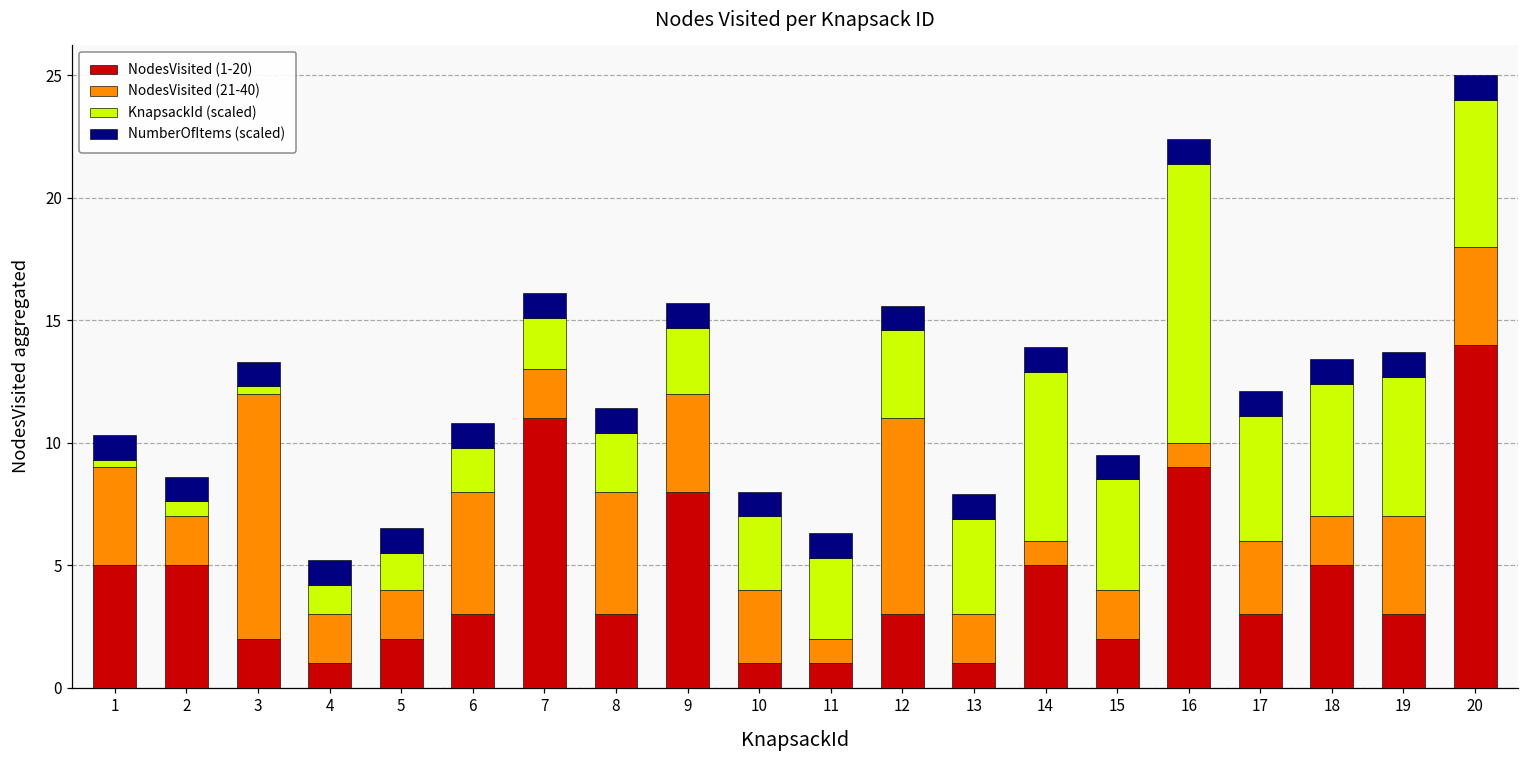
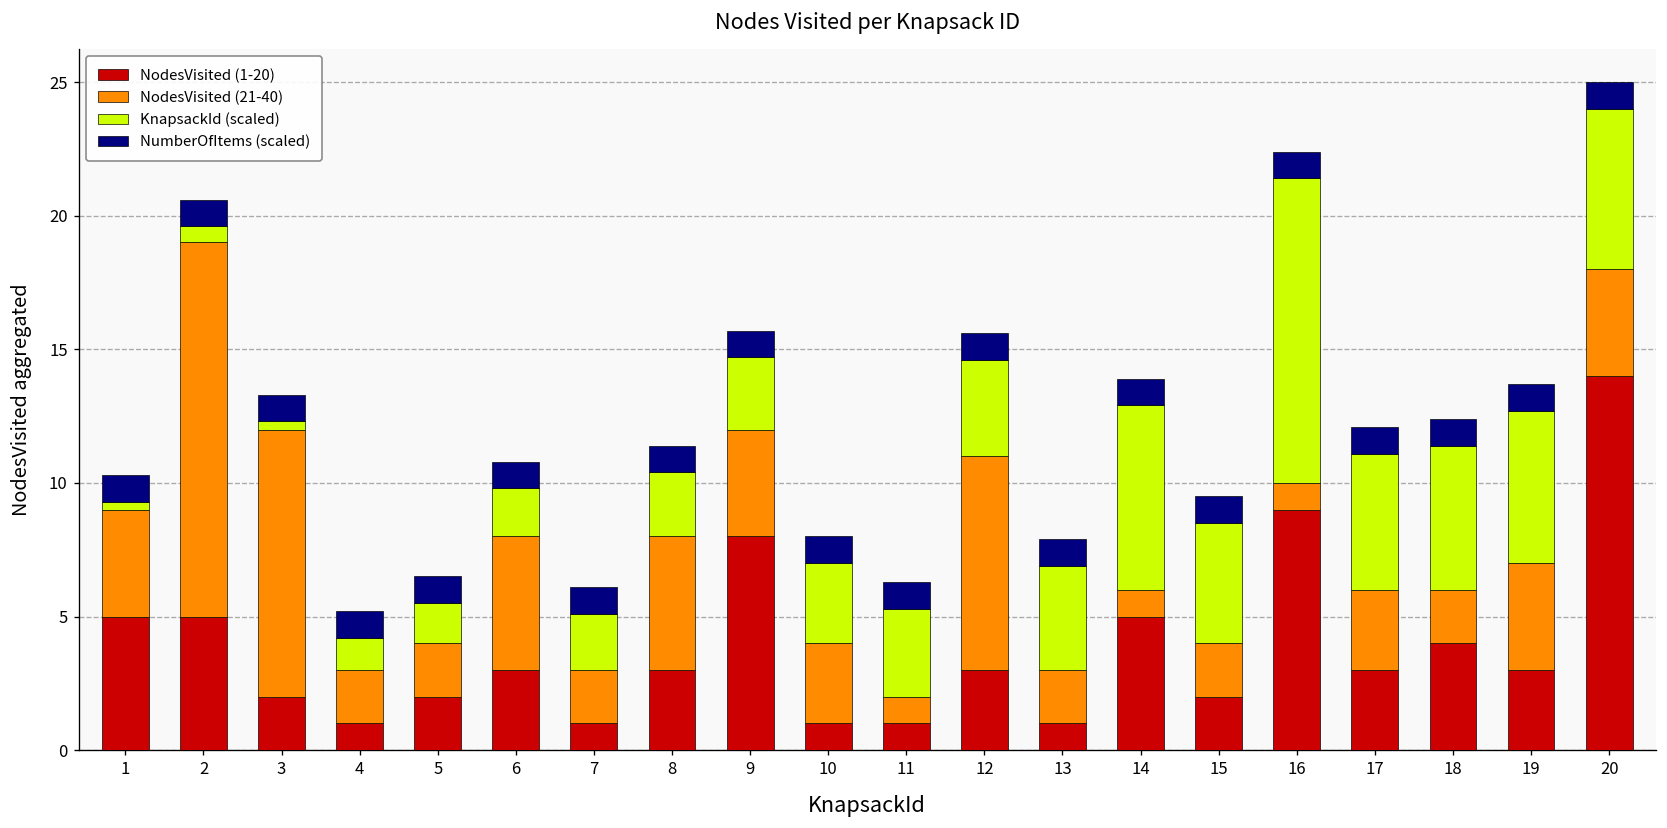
  {
    "NodesVisited (1-20)": {
      "1": 5,
      "2": 5,
      "3": 2,
      "4": 1,
      "5": 2,
      "6": 3,
-     "7": 11,
+     "7": 1,
      "8": 3,
      "9": 8,
      "10": 1,
      "11": 1,
      "12": 3,
      "13": 1,
      "14": 5,
      "15": 2,
      "16": 9,
      "17": 3,
-     "18": 5,
+     "18": 4,
      "19": 3,
      "20": 14
    },
    "NodesVisited (21-40)": {
-     "2": 2
+     "2": 14
    },
    "KnapsackId (scaled)": {
      "1": 0.3,
      "2": 0.6,
      "3": 0.3,
      "4": 1.2,
      "5": 1.5,
      "6": 1.8,
      "7": 2,
      "8": 2.4,
      "9": 2.7,
      "10": 3,
      "11": 3.3,
      "12": 3.6,
      "13": 4,
      "14": 7,
      "15": 4.5,
      "16": 11.4,
      "17": 5,
      "18": 5.4,
      "19": 5.7,
      "20": 6
    },
    "NumberOfItems (scaled)": {
      "1": 1,
      "2": 1,
      "3": 1,
      "4": 1,
      "5": 1,
      "6": 1,
      "7": 1,
      "8": 1,
      "9": 1,
      "10": 1,
      "11": 1,
      "12": 1,
      "13": 1,
      "14": 1,
      "15": 1,
      "16": 1,
      "17": 1,
      "18": 1,
      "19": 1,
      "20": 1
    }
  }
